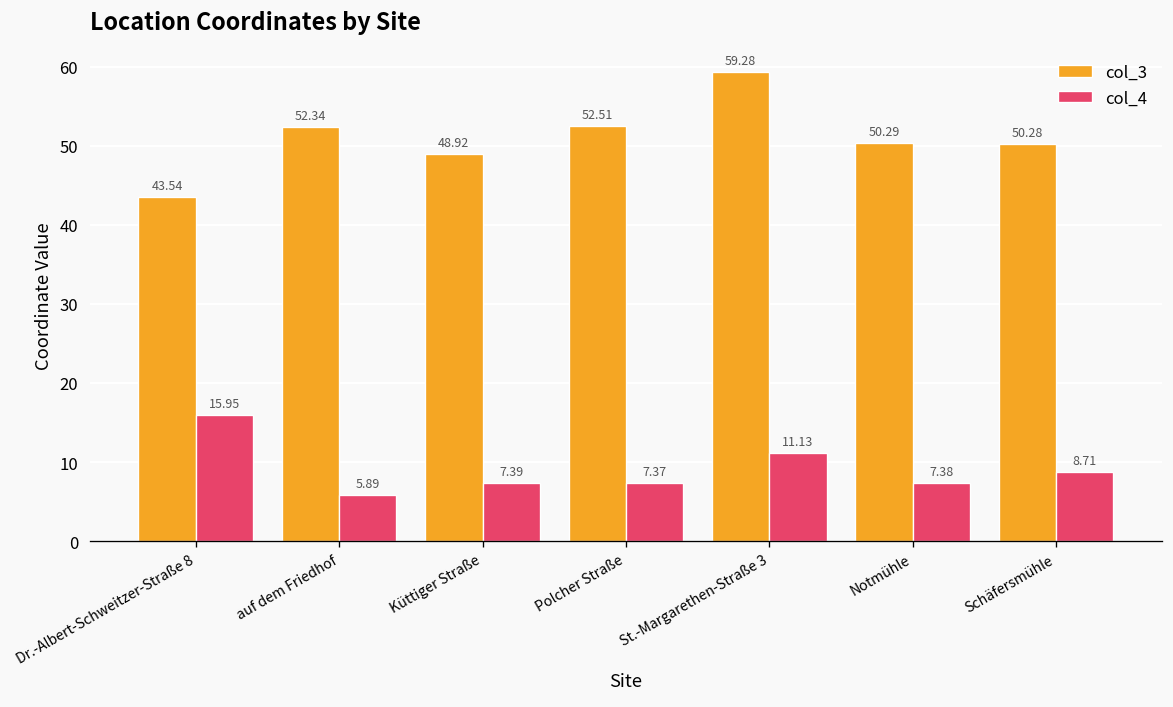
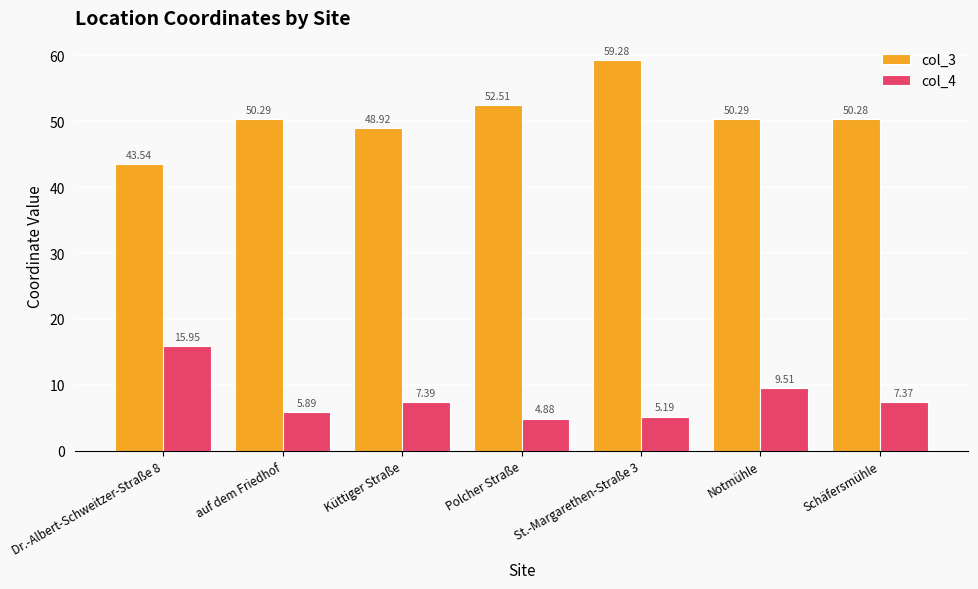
  {
    "col_3": {
      "Dr.-Albert-Schweitzer-Straße 8": 43.54,
-     "auf dem Friedhof": 52.34,
+     "auf dem Friedhof": 50.29,
      "Küttiger Straße": 48.92,
      "Polcher Straße": 52.51,
      "St.-Margarethen-Straße 3": 59.28,
      "Notmühle": 50.29,
      "Schäfersmühle": 50.28
    },
    "col_4": {
      "Dr.-Albert-Schweitzer-Straße 8": 15.95,
      "auf dem Friedhof": 5.89,
      "Küttiger Straße": 7.39,
-     "Polcher Straße": 7.37,
-     "St.-Margarethen-Straße 3": 11.13,
-     "Notmühle": 7.38,
-     "Schäfersmühle": 8.71
+     "Polcher Straße": 4.88,
+     "St.-Margarethen-Straße 3": 5.19,
+     "Notmühle": 9.51,
+     "Schäfersmühle": 7.37
    }
  }
